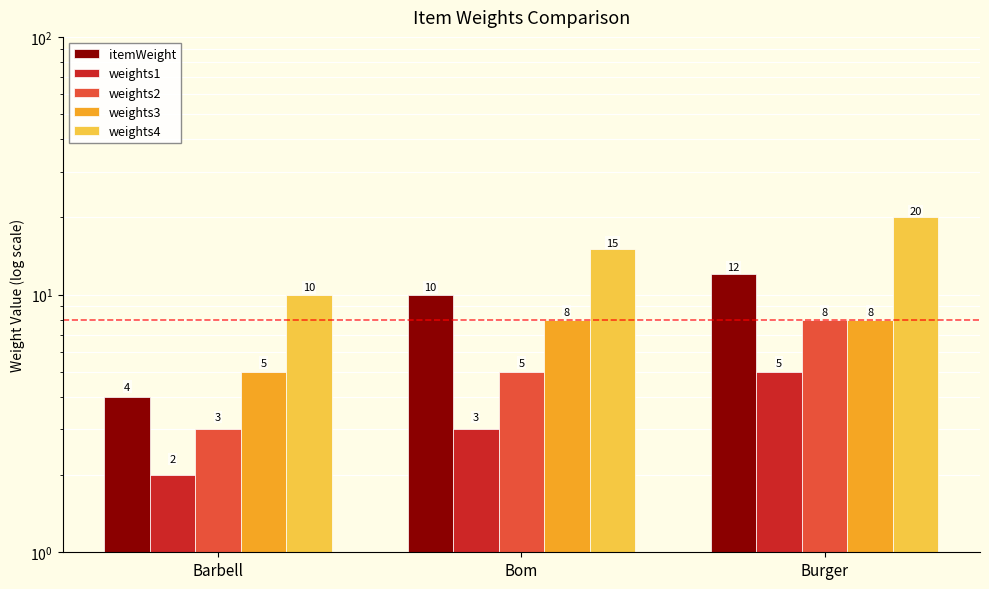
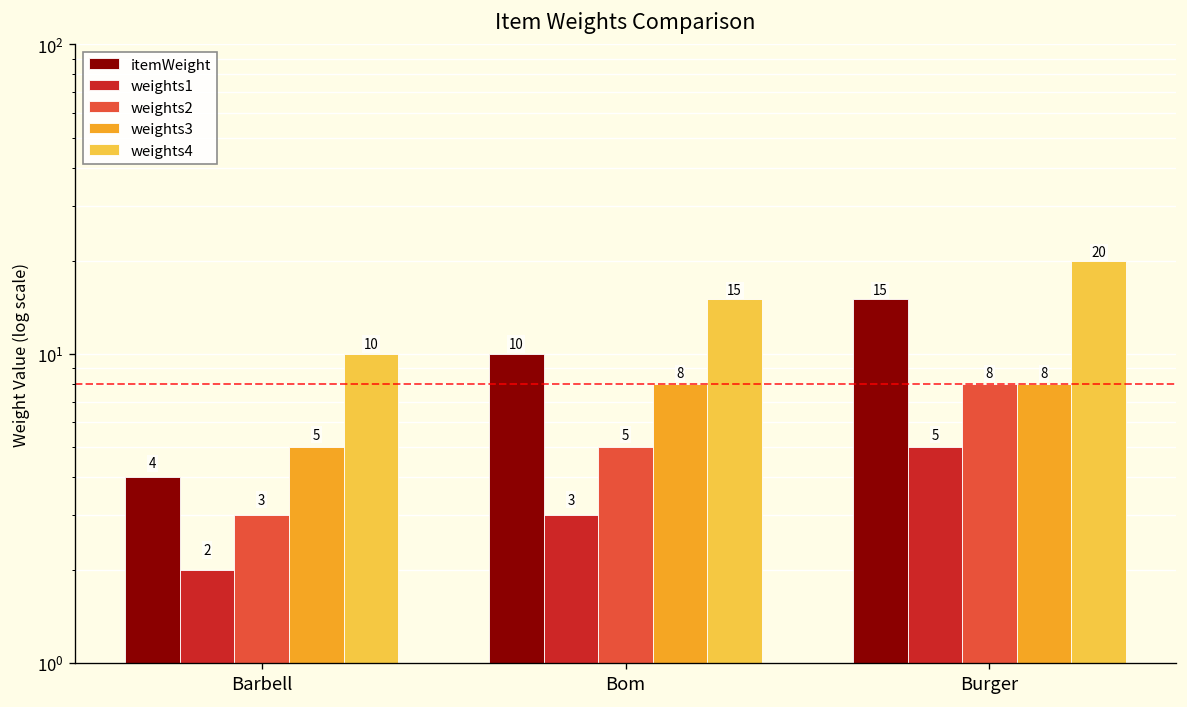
  {
    "itemWeight": {
-     "Burger": 12
+     "Burger": 15
    }
  }
